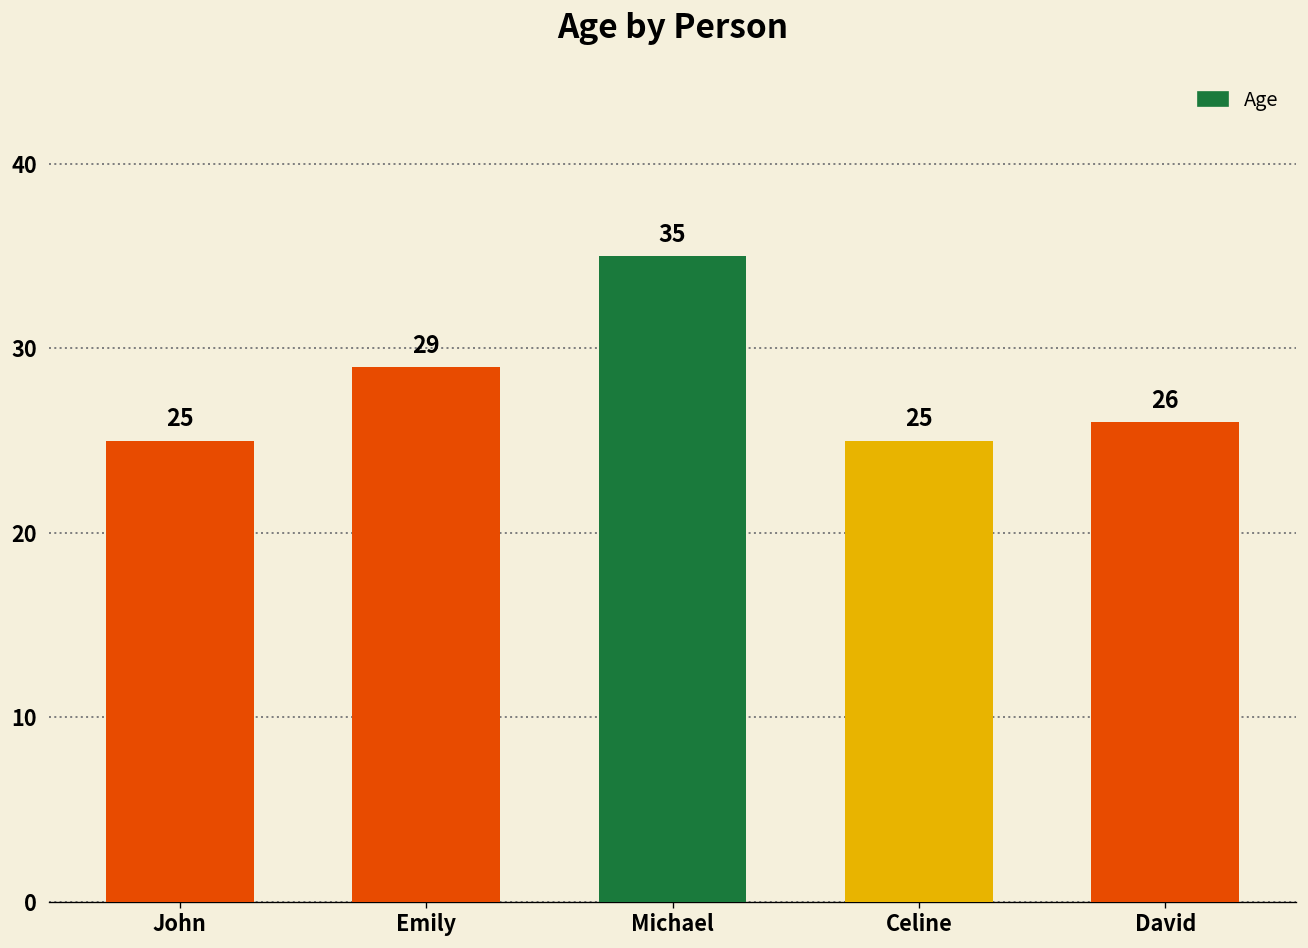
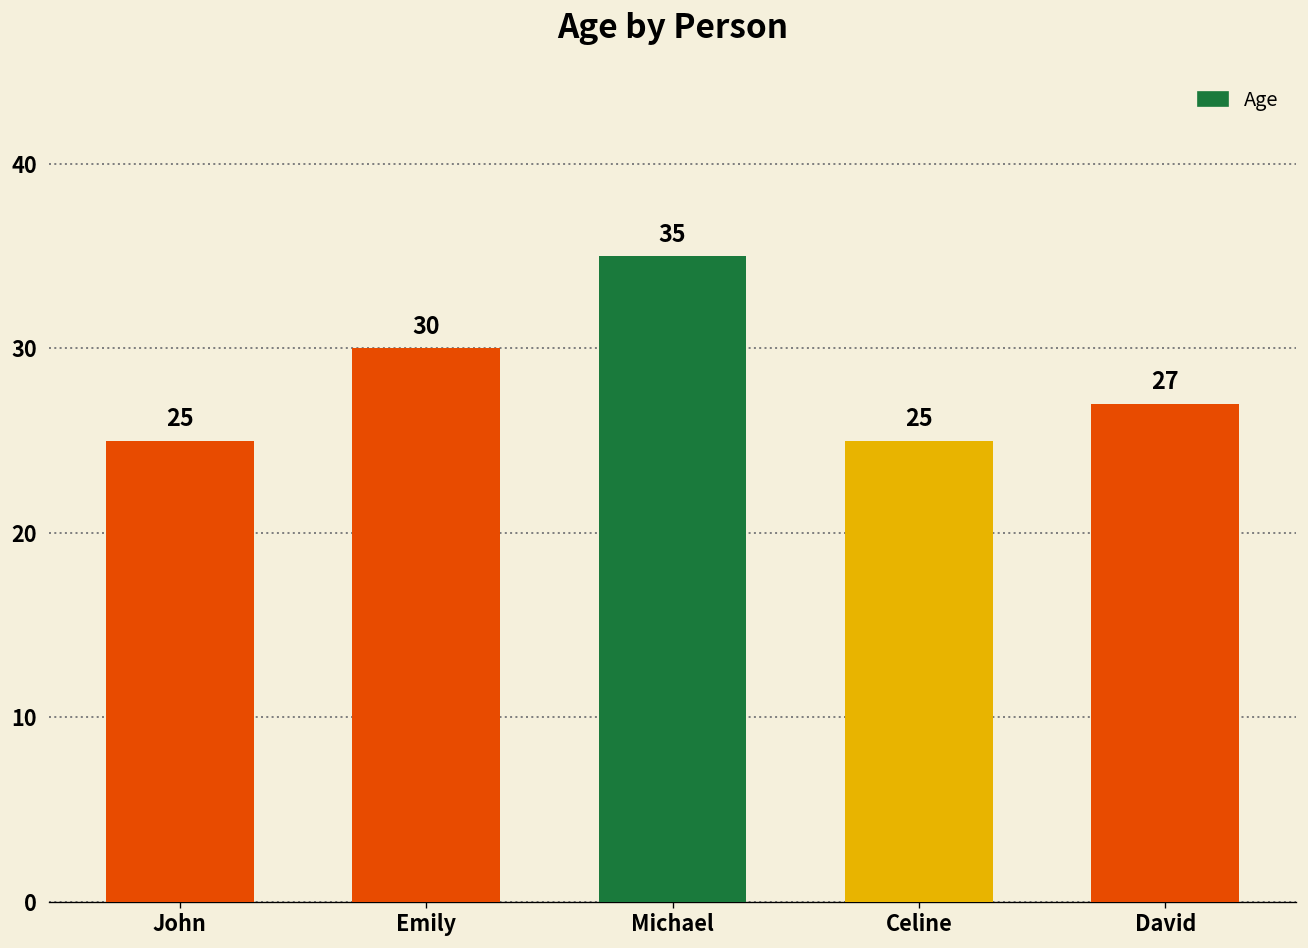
  {
    "John": 25,
-   "Emily": 29,
+   "Emily": 30,
    "Michael": 35,
    "Celine": 25,
-   "David": 26
+   "David": 27
  }
